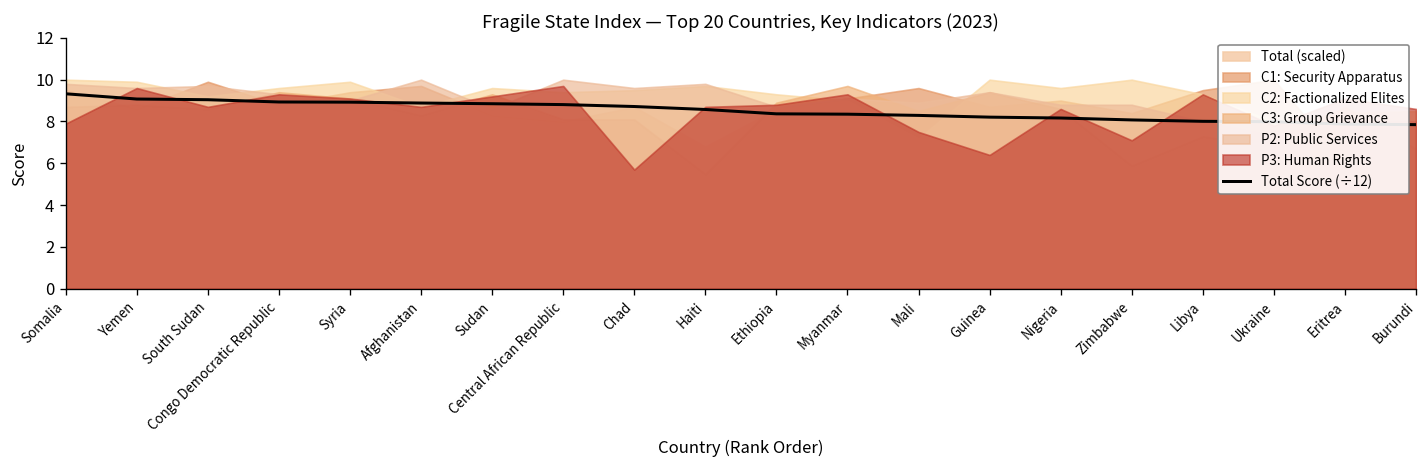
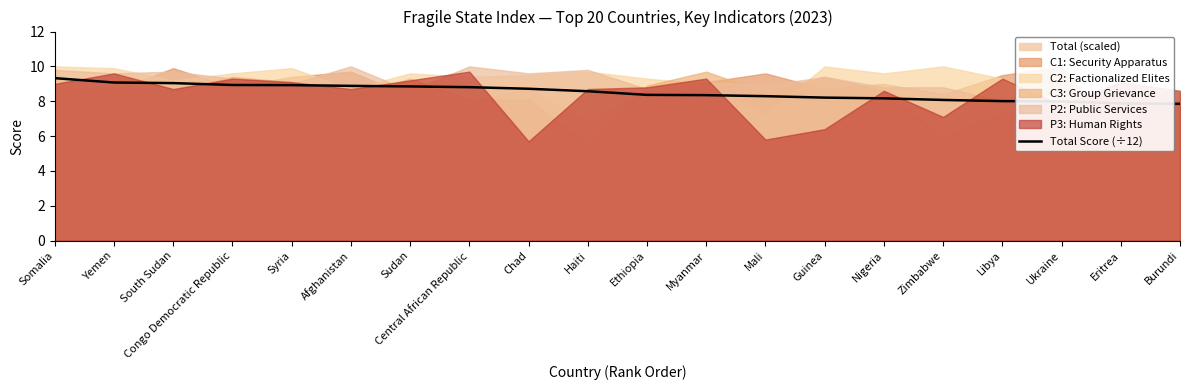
  {
    "P3: Human Rights": {
-     "Somalia": 7.9,
+     "Somalia": 9.0,
      "Central African Republic": 9.7,
      "Chad": 5.7,
      "Myanmar": 9.3,
-     "Mali": 7.5,
+     "Mali": 5.8,
      "Guinea": 6.4,
      "Zimbabwe": 7.1
    }
  }
